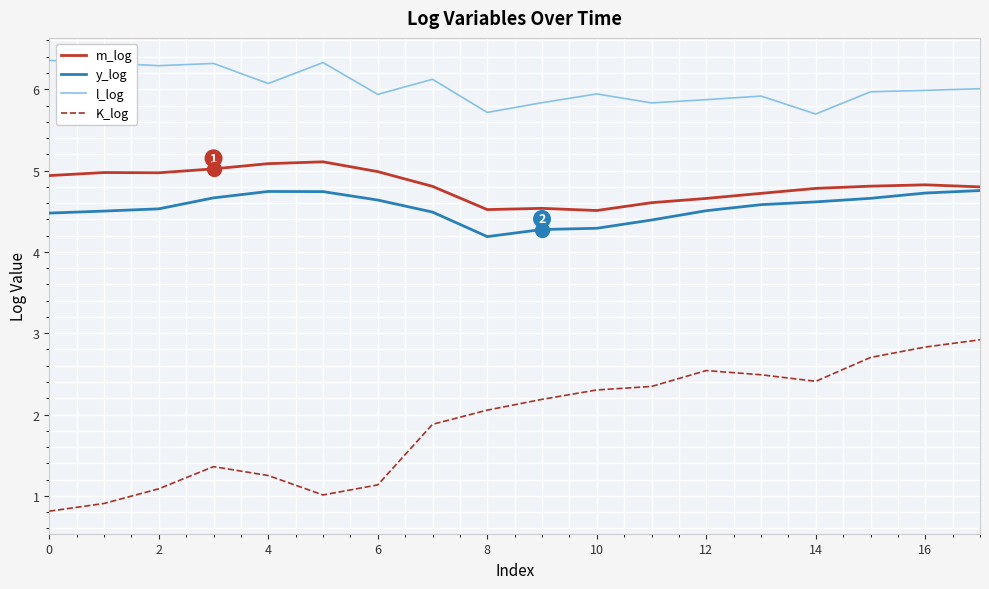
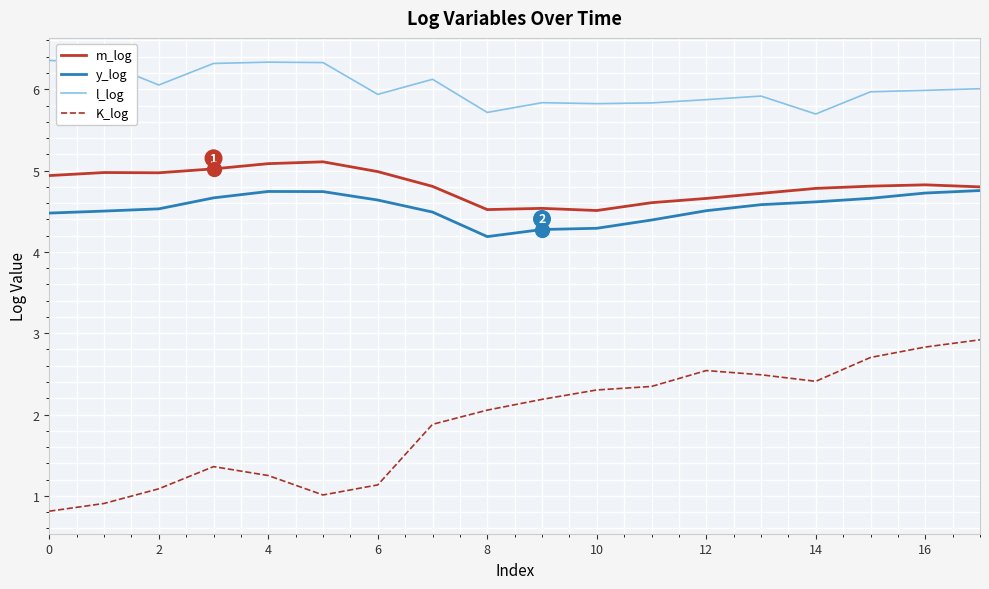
  {
    "l_log": {
      "0": 6.4,
-     "2": 6.3,
-     "4": 6.1,
+     "2": 6.1,
+     "4": 6.3,
      "6": 5.9,
      "8": 5.7,
-     "10": 5.9,
+     "10": 5.8,
      "12": 5.9,
      "14": 5.7,
      "16": 6.0
    }
  }
